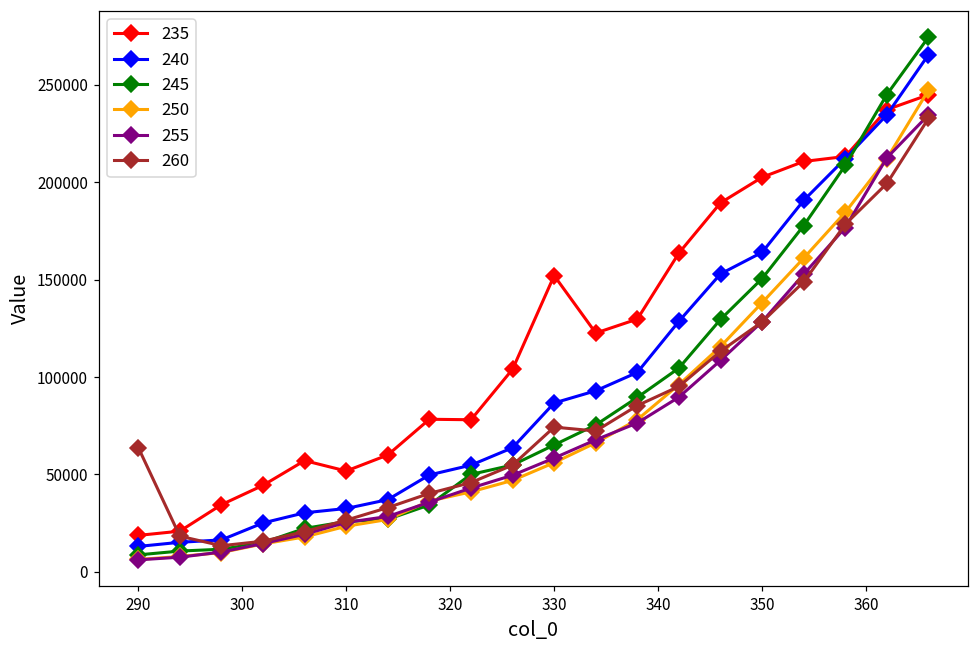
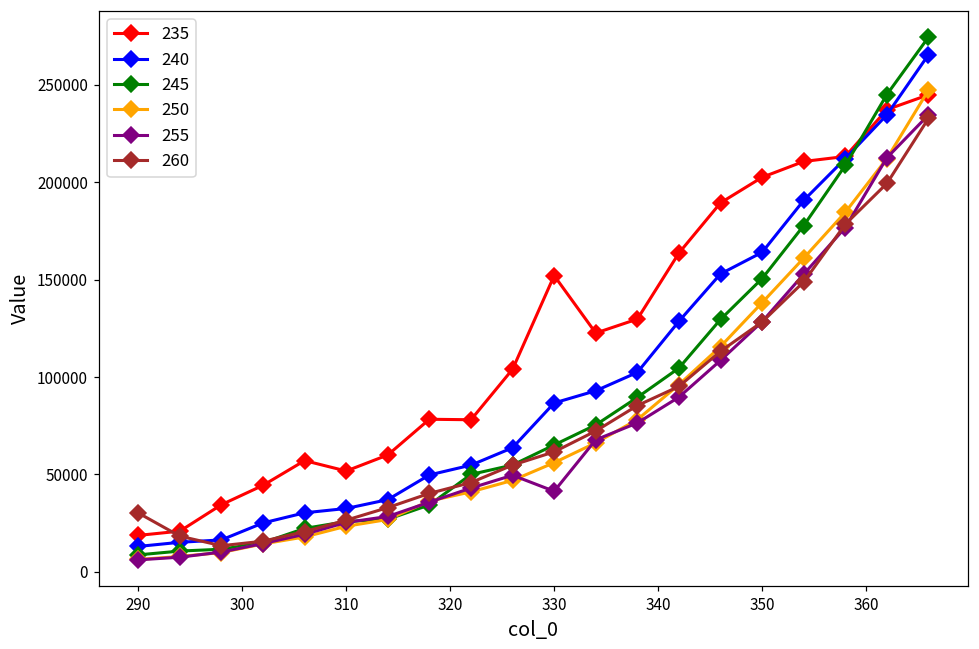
  {
    "235": {
      "290": 19000,
      "310": 52000,
      "330": 152000,
      "350": 203000
    },
    "240": {
      "290": 13000,
      "310": 32000,
      "330": 87000,
      "350": 164000
    },
    "245": {
      "290": 9000,
      "330": 65000,
      "350": 151000
    },
    "250": {
      "310": 23000,
      "330": 56000,
      "350": 138000
    },
    "255": {
-     "330": 58000
+     "330": 41000
    },
    "260": {
-     "290": 64000,
-     "330": 74000
+     "290": 30000,
+     "330": 62000
    }
  }
